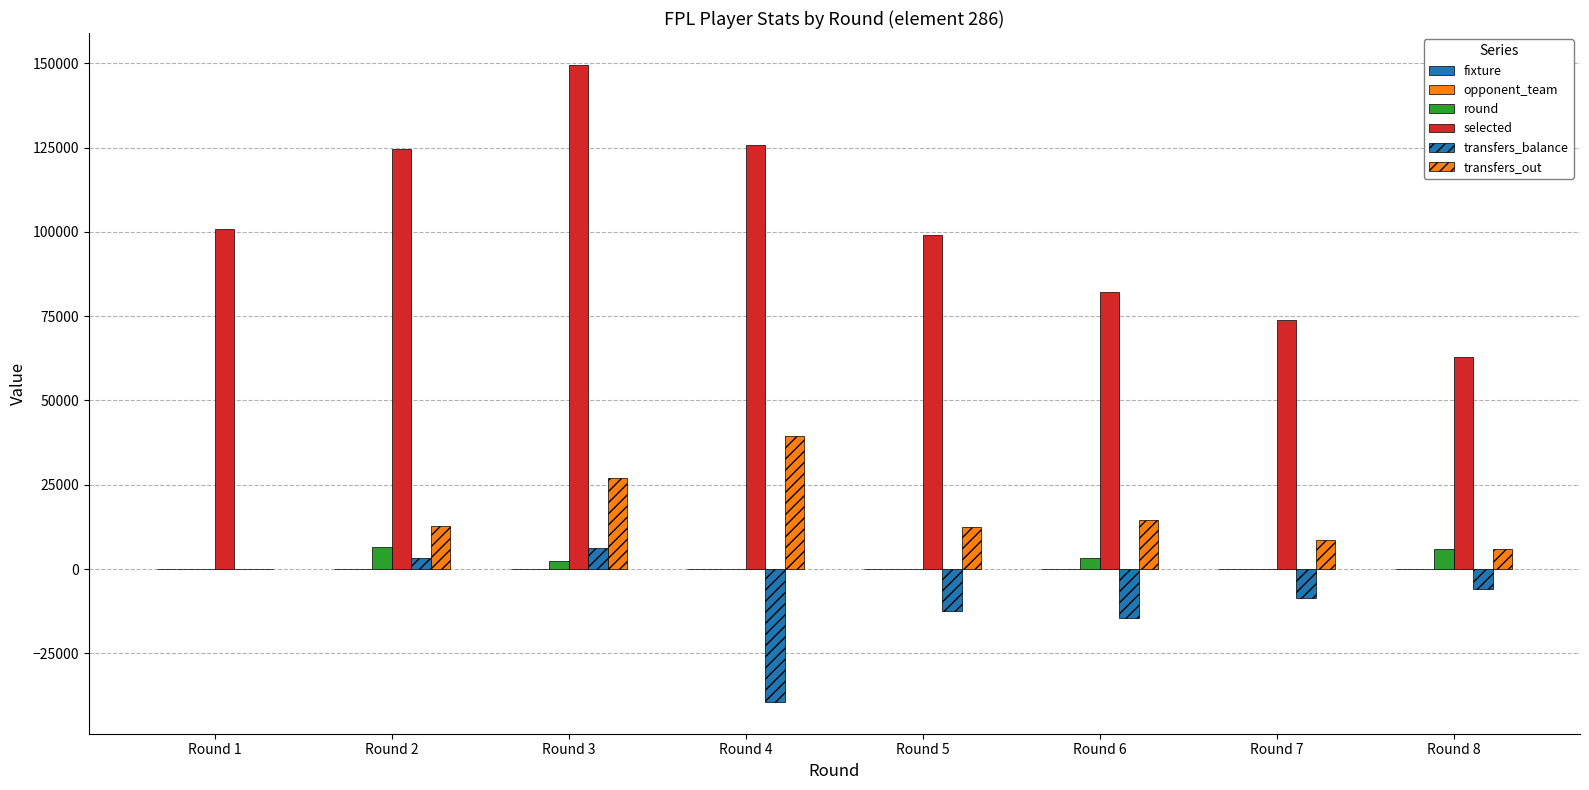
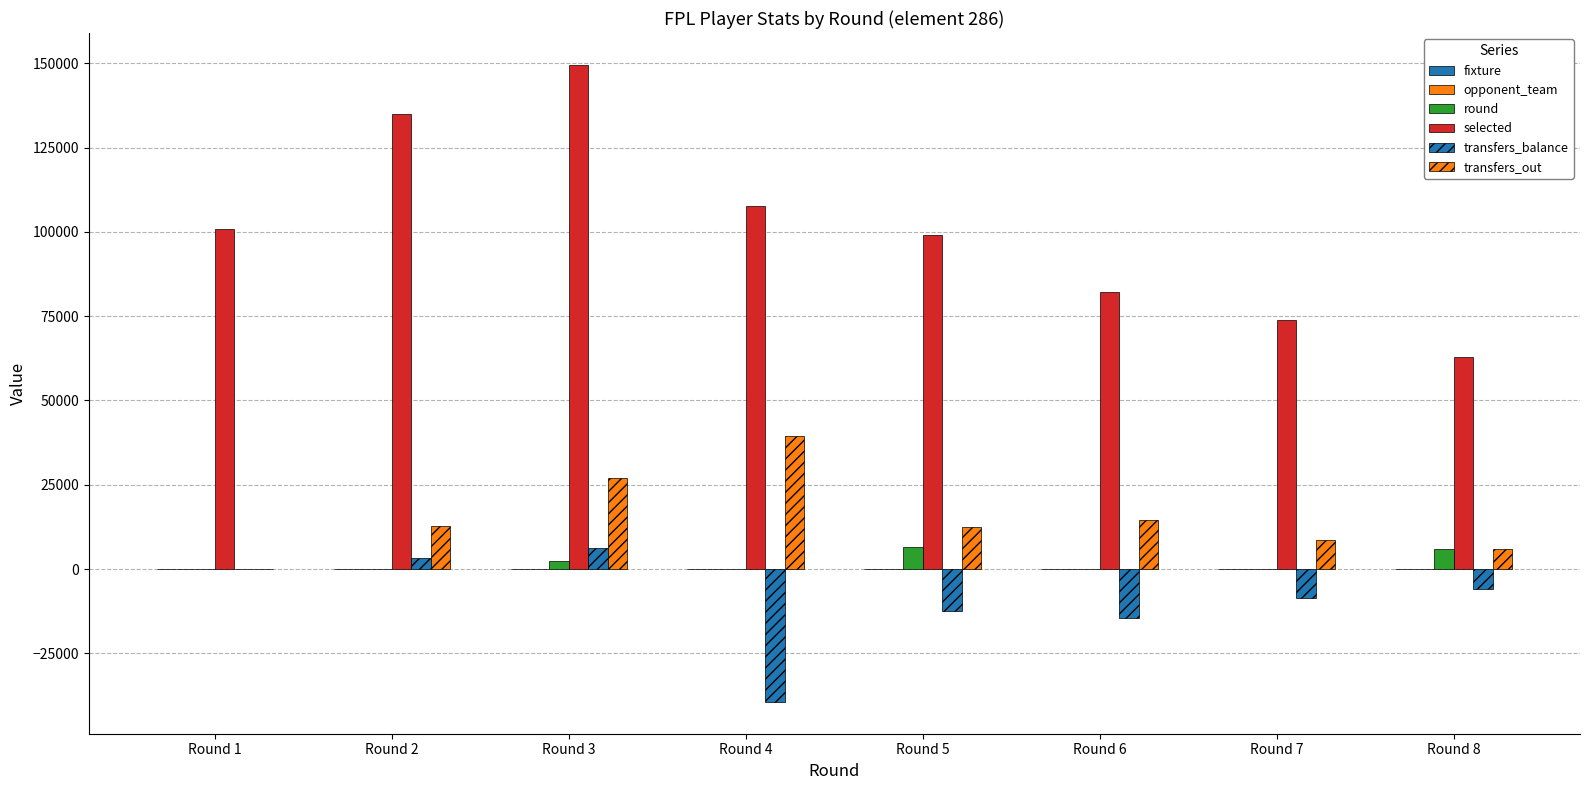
  {
    "round": {
-     "Round 2": 6000,
+     "Round 2": 0,
      "Round 3": 2000,
-     "Round 5": 0,
-     "Round 6": 3000,
+     "Round 5": 6000,
+     "Round 6": 0,
      "Round 8": 6000
    },
    "selected": {
      "Round 1": 101000,
-     "Round 2": 125000,
+     "Round 2": 135000,
      "Round 3": 150000,
-     "Round 4": 126000,
+     "Round 4": 108000,
      "Round 5": 99000,
      "Round 6": 82000,
      "Round 7": 74000,
      "Round 8": 63000
    }
  }
